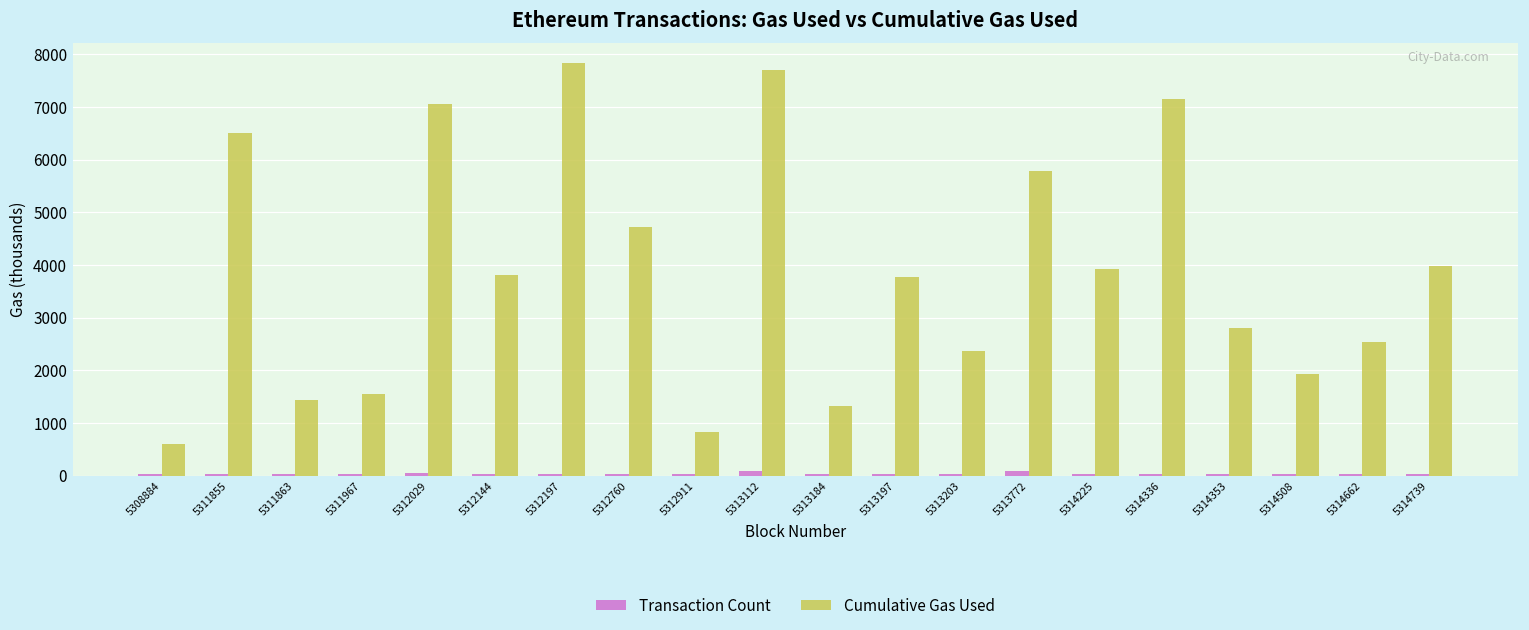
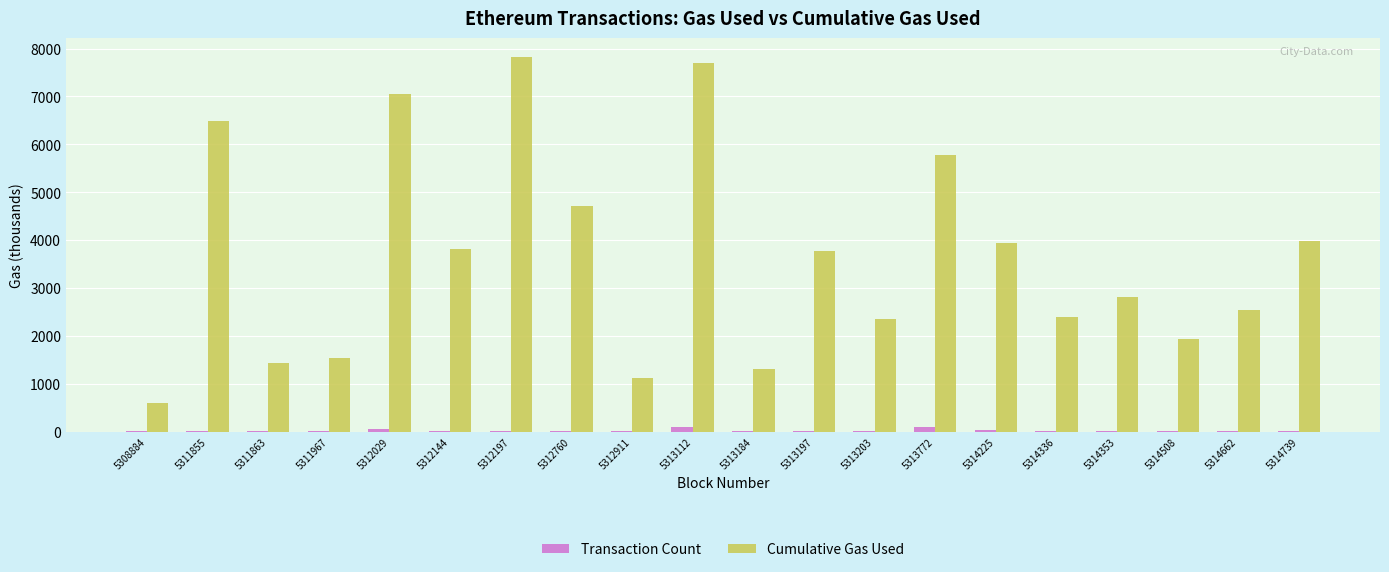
  {
    "Transaction Count": {
      "5313112": 100,
      "5313772": 100
    },
    "Cumulative Gas Used": {
      "5308884": 600,
      "5311855": 6500,
      "5311863": 1400,
      "5311967": 1500,
      "5312029": 7000,
      "5312144": 3800,
      "5312197": 7800,
      "5312760": 4700,
-     "5312911": 800,
+     "5312911": 1100,
      "5313112": 7700,
      "5313184": 1300,
      "5313197": 3800,
      "5313203": 2400,
      "5313772": 5800,
      "5314225": 3900,
-     "5314336": 7100,
+     "5314336": 2400,
      "5314353": 2800,
      "5314508": 1900,
      "5314662": 2500,
      "5314739": 4000
    }
  }
